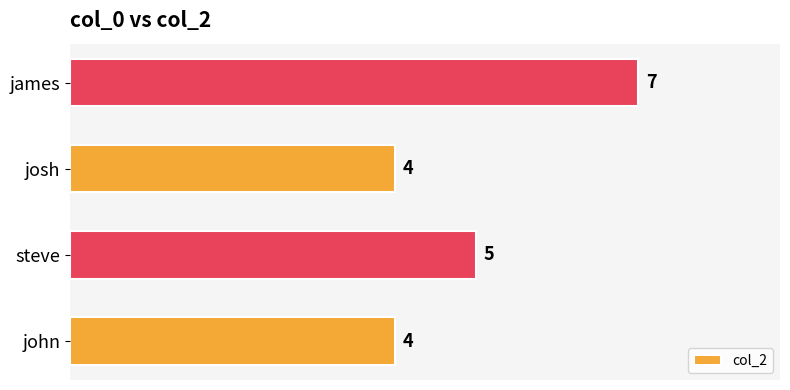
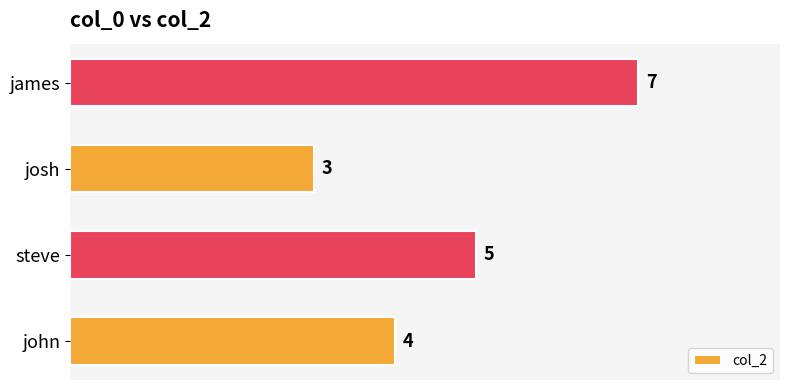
  {
    "james": 7,
-   "josh": 4,
+   "josh": 3,
    "steve": 5,
    "john": 4
  }
